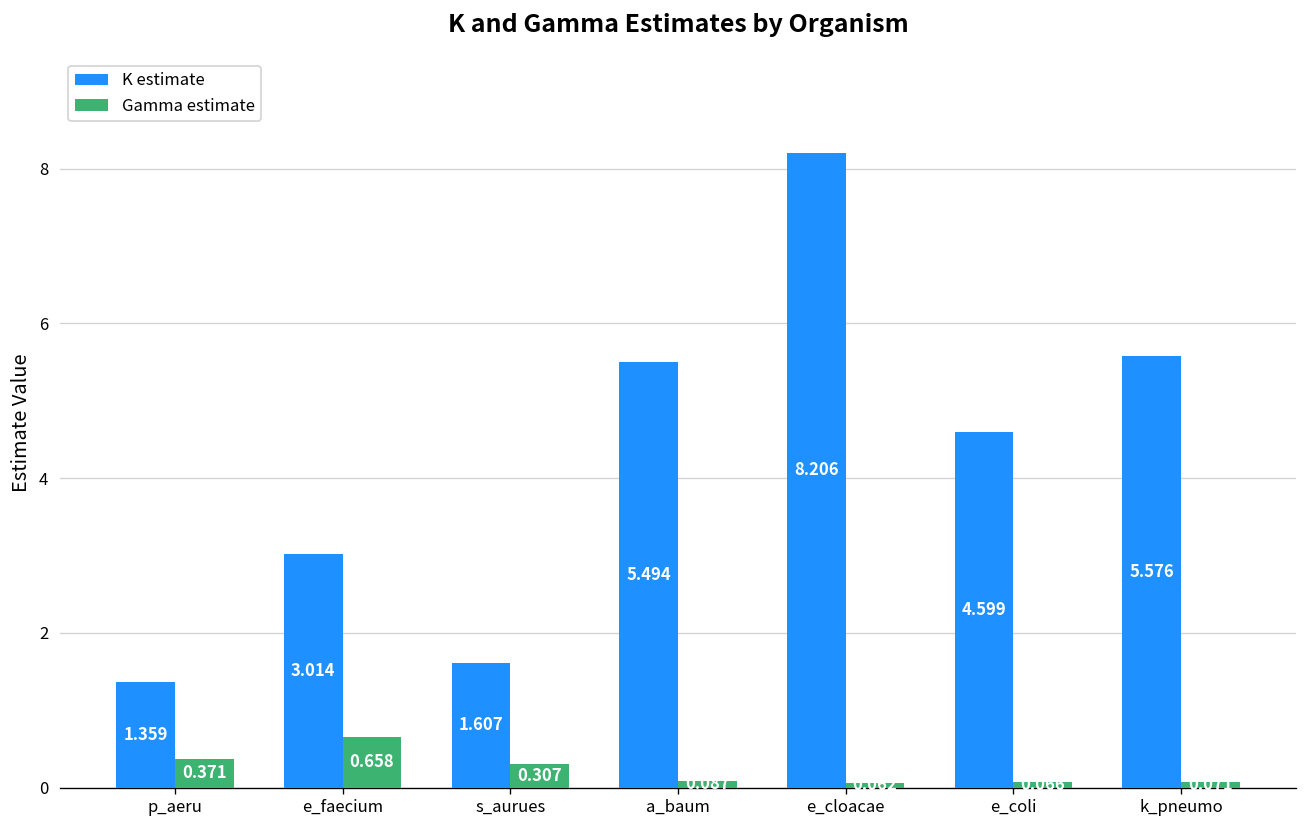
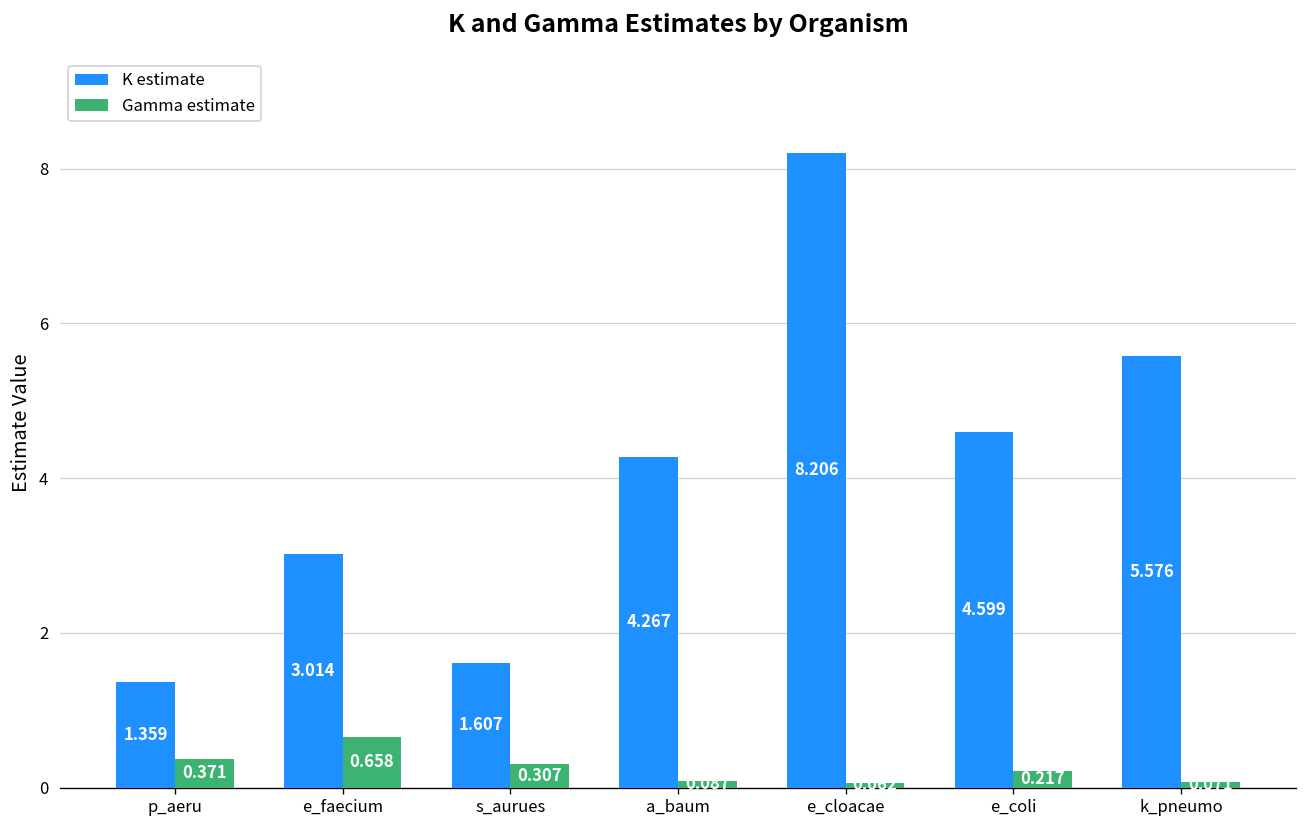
  {
    "K estimate": {
      "p_aeru": 1.359,
      "e_faecium": 3.014,
      "s_aurues": 1.607,
-     "a_baum": 5.494,
+     "a_baum": 4.267,
      "e_cloacae": 8.206,
      "e_coli": 4.599,
      "k_pneumo": 5.576
    },
    "Gamma estimate": {
      "a_baum": 0.1,
      "e_cloacae": 0.1,
-     "e_coli": 0.1,
+     "e_coli": 0.2,
      "k_pneumo": 0.1
    }
  }
